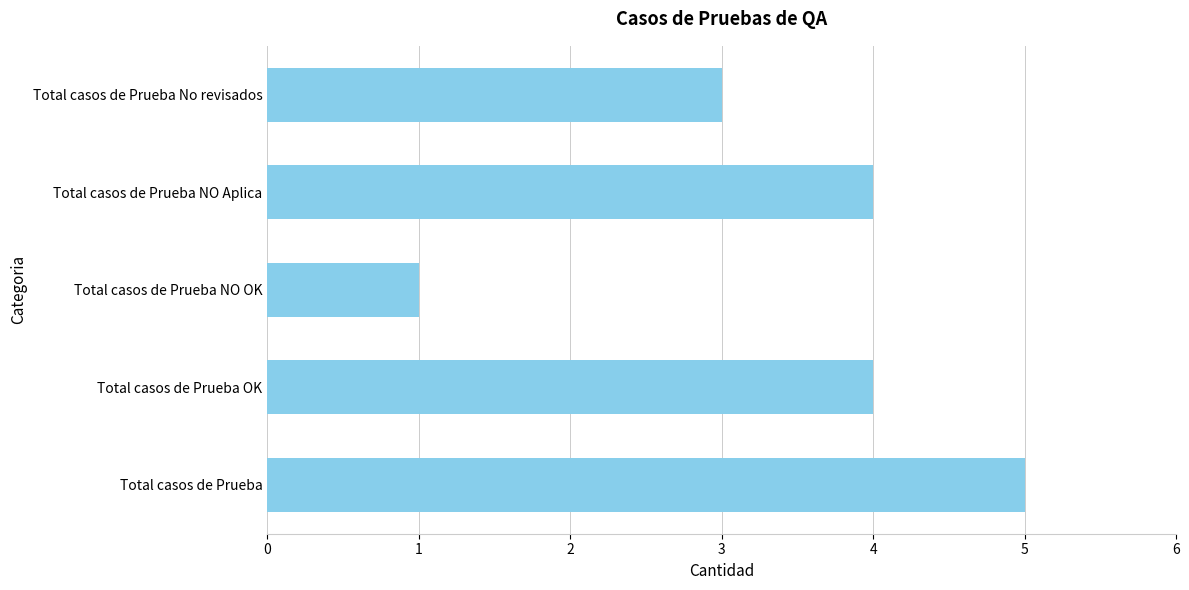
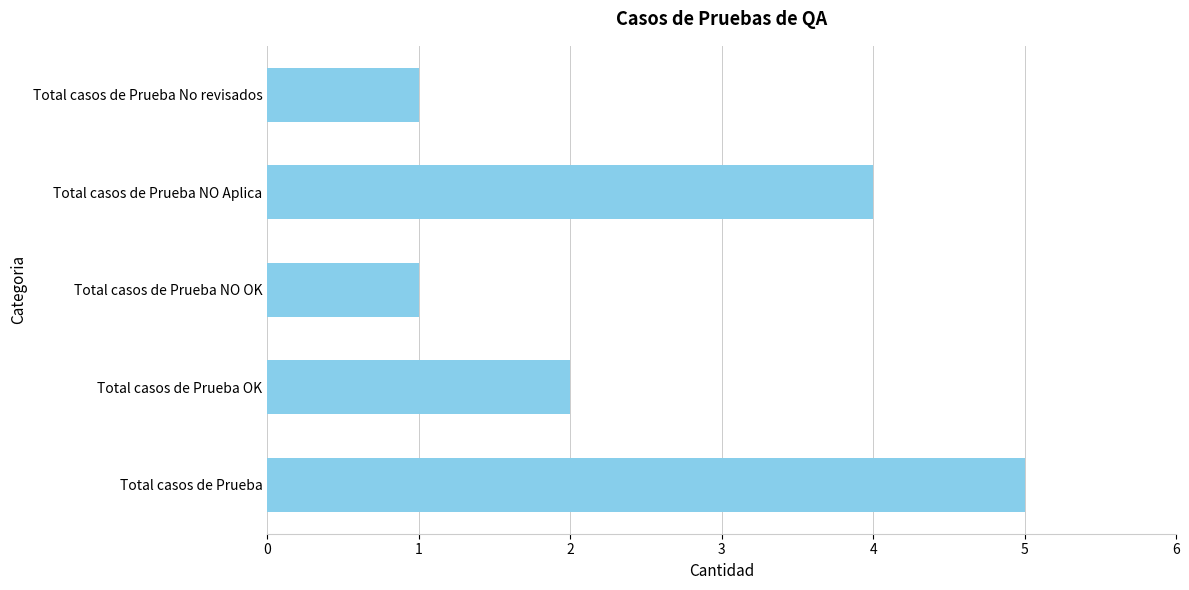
  {
-   "Total casos de Prueba No revisados": 3,
+   "Total casos de Prueba No revisados": 1,
    "Total casos de Prueba NO Aplica": 4,
    "Total casos de Prueba NO OK": 1,
-   "Total casos de Prueba OK": 4,
+   "Total casos de Prueba OK": 2,
    "Total casos de Prueba": 5
  }
